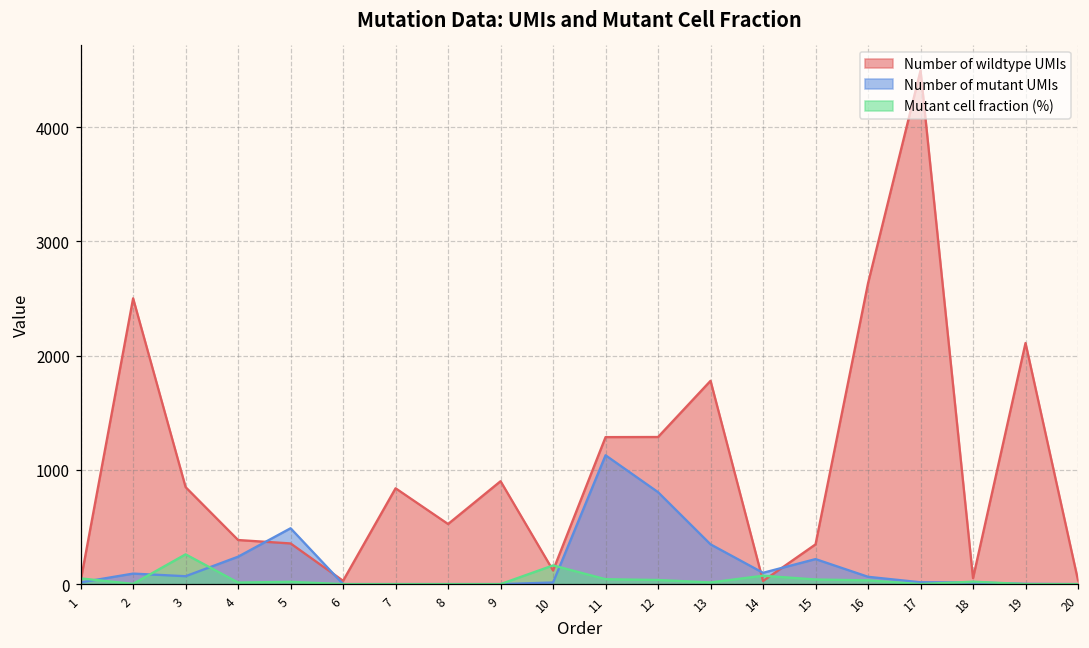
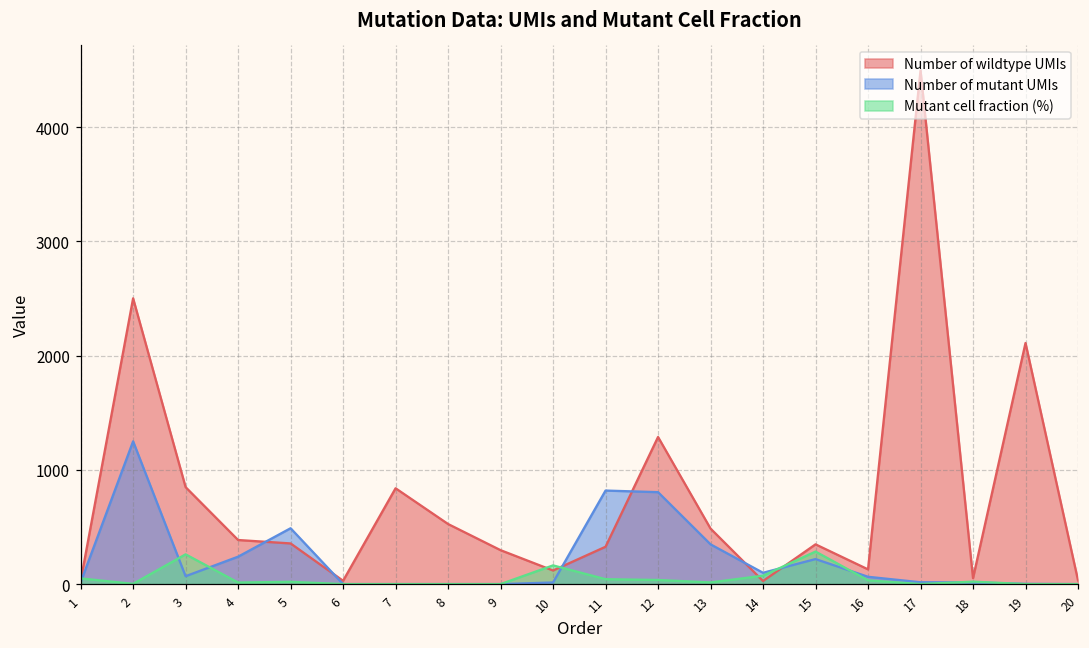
  {
    "Number of wildtype UMIs": {
      "2": 2500,
      "3": 850,
      "4": 390,
      "5": 360,
      "6": 30,
      "7": 840,
      "8": 530,
-     "9": 900,
+     "9": 300,
      "10": 120,
-     "11": 1290,
+     "11": 330,
      "12": 1290,
-     "13": 1780,
+     "13": 490,
      "14": 30,
      "15": 350,
-     "16": 2630,
+     "16": 130,
      "18": 50,
      "19": 2110,
      "20": 30
    },
    "Number of mutant UMIs": {
-     "2": 90,
+     "2": 1250,
      "3": 70,
      "4": 240,
      "5": 490,
      "10": 10,
-     "11": 1130,
+     "11": 820,
      "12": 810,
      "13": 350,
      "14": 100,
      "15": 220,
      "16": 60
    },
    "Mutant cell fraction (%)": {
      "2": 0,
      "3": 260,
      "4": 10,
      "5": 20,
      "10": 160,
      "11": 40,
      "12": 40,
      "13": 10,
      "14": 70,
-     "15": 40,
+     "15": 280,
      "16": 30
    }
  }
